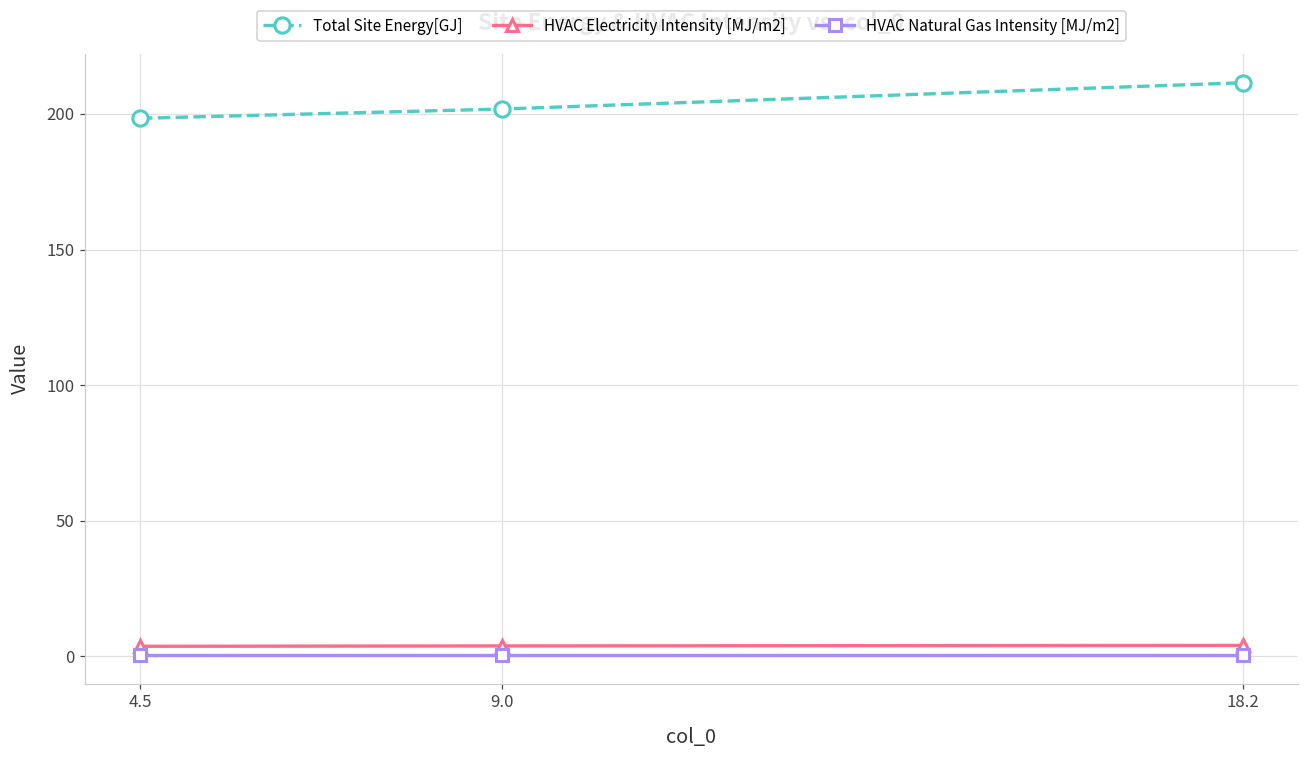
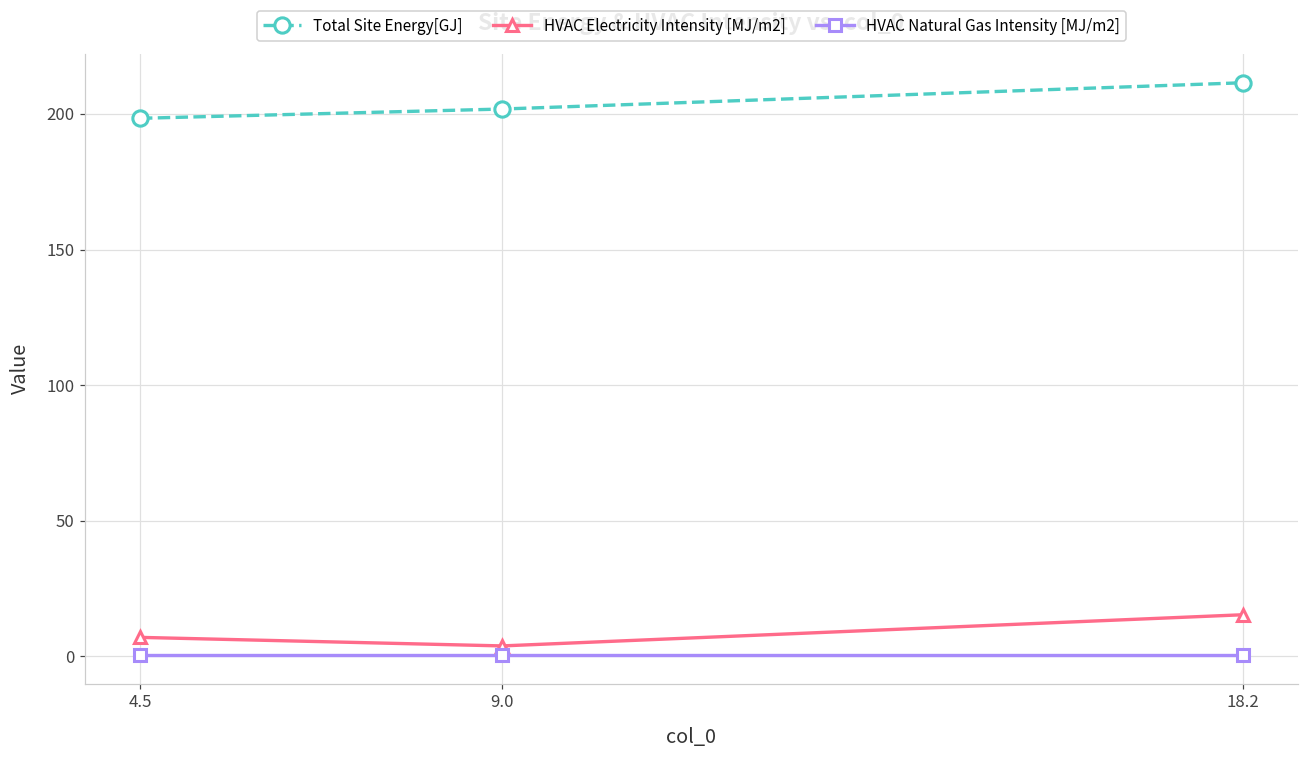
  {
    "Total Site Energy[GJ]": {
      "4.5": 198,
      "9.0": 202,
      "18.2": 211
    },
    "HVAC Electricity Intensity [MJ/m2]": {
-     "4.5": 4,
+     "4.5": 7,
      "9.0": 4,
-     "18.2": 4
+     "18.2": 15
    },
    "HVAC Natural Gas Intensity [MJ/m2]": {
      "4.5": 1,
      "9.0": 1,
      "18.2": 1
    }
  }
